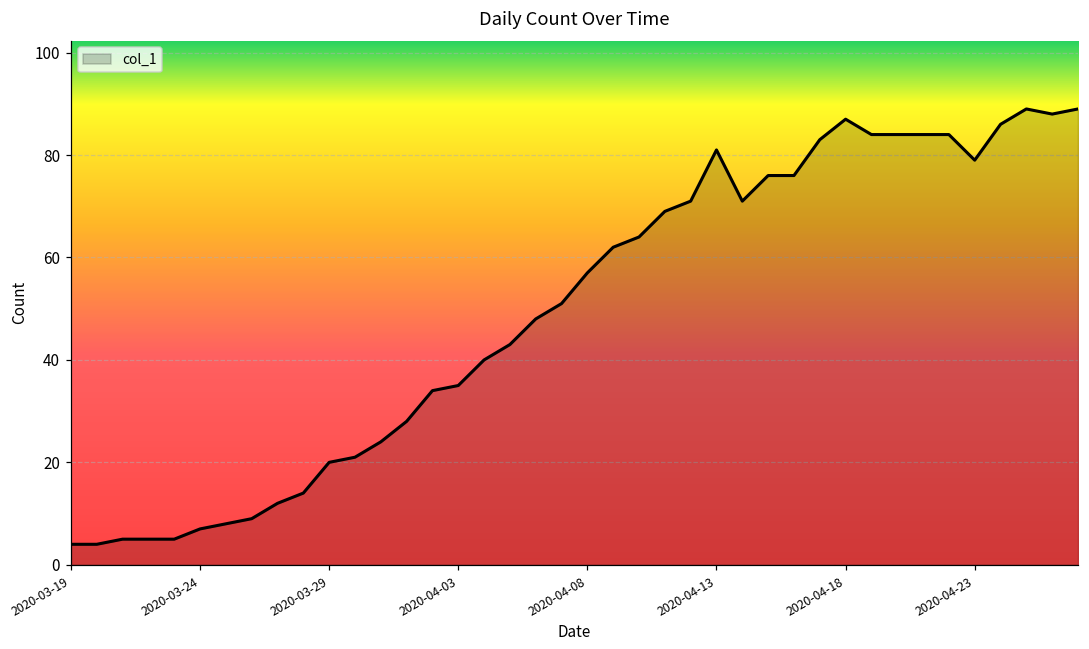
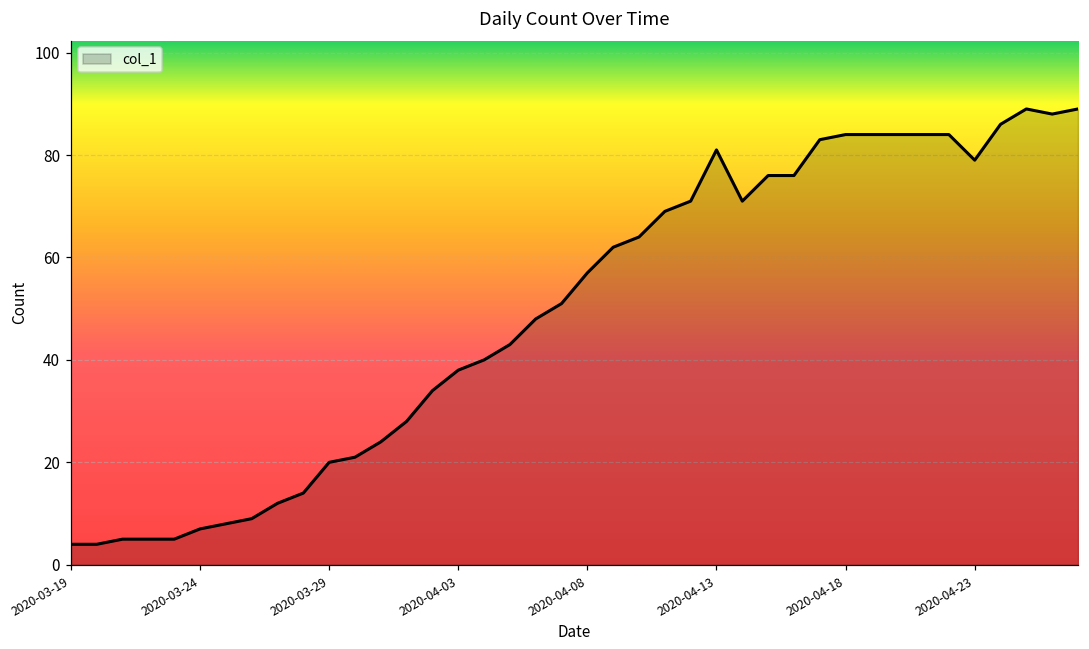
  {
    "2020-03-19": 4,
    "2020-03-24": 7,
    "2020-03-29": 20,
-   "2020-04-03": 35,
+   "2020-04-03": 38,
    "2020-04-08": 57,
    "2020-04-13": 81,
-   "2020-04-18": 87,
+   "2020-04-18": 84,
    "2020-04-23": 79
  }
